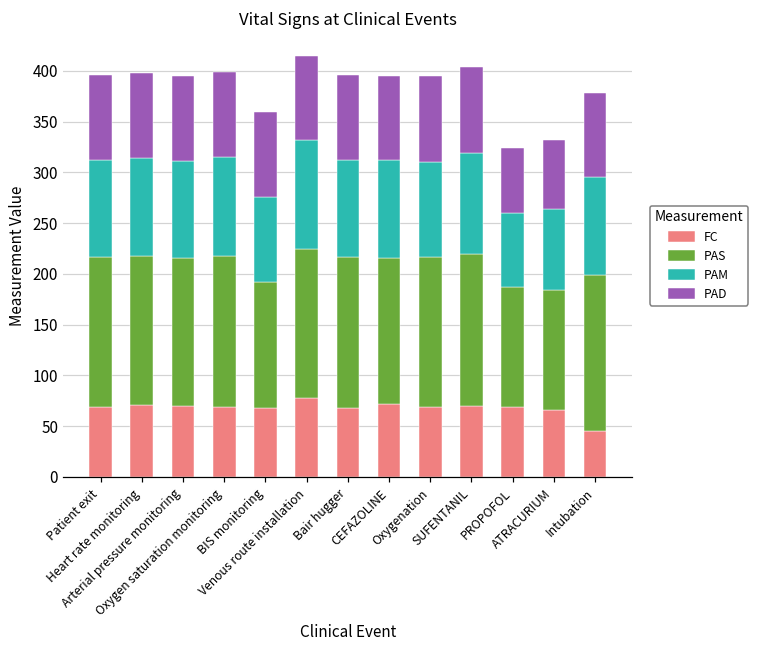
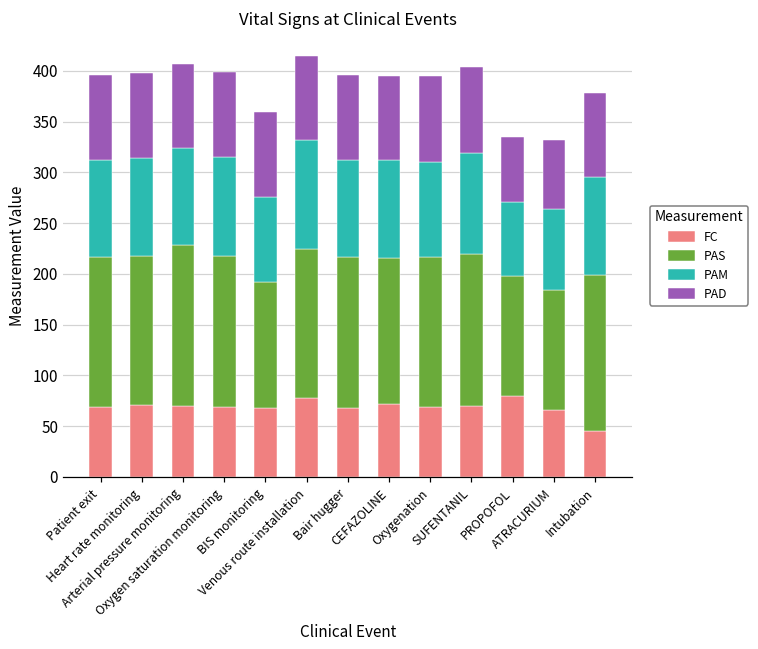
  {
    "FC": {
      "Patient exit": 70,
      "Heart rate monitoring": 70,
      "Arterial pressure monitoring": 70,
      "Oxygen saturation monitoring": 70,
      "BIS monitoring": 70,
      "Venous route installation": 80,
      "Bair hugger": 70,
      "CEFAZOLINE": 70,
      "Oxygenation": 70,
      "SUFENTANIL": 70,
-     "PROPOFOL": 70,
+     "PROPOFOL": 80,
      "ATRACURIUM": 70,
      "Intubation": 50
    },
    "PAS": {
      "Patient exit": 150,
      "Heart rate monitoring": 150,
-     "Arterial pressure monitoring": 150,
+     "Arterial pressure monitoring": 160,
      "Oxygen saturation monitoring": 150,
      "BIS monitoring": 120,
      "Venous route installation": 150,
      "Bair hugger": 150,
      "CEFAZOLINE": 140,
      "Oxygenation": 150,
      "SUFENTANIL": 150,
      "PROPOFOL": 120,
      "ATRACURIUM": 120,
      "Intubation": 150
    },
    "PAM": {
      "Patient exit": 100,
      "Heart rate monitoring": 100,
      "Arterial pressure monitoring": 100,
      "Oxygen saturation monitoring": 100,
      "BIS monitoring": 80,
      "Venous route installation": 110,
      "Bair hugger": 100,
      "CEFAZOLINE": 100,
      "Oxygenation": 90,
      "SUFENTANIL": 100,
      "PROPOFOL": 70,
      "ATRACURIUM": 80,
      "Intubation": 100
    },
    "PAD": {
      "Patient exit": 80,
      "Heart rate monitoring": 80,
      "Arterial pressure monitoring": 80,
      "Oxygen saturation monitoring": 80,
      "BIS monitoring": 80,
      "Venous route installation": 80,
      "Bair hugger": 80,
      "CEFAZOLINE": 80,
      "Oxygenation": 80,
      "SUFENTANIL": 90,
      "PROPOFOL": 60,
      "ATRACURIUM": 70,
      "Intubation": 80
    }
  }
